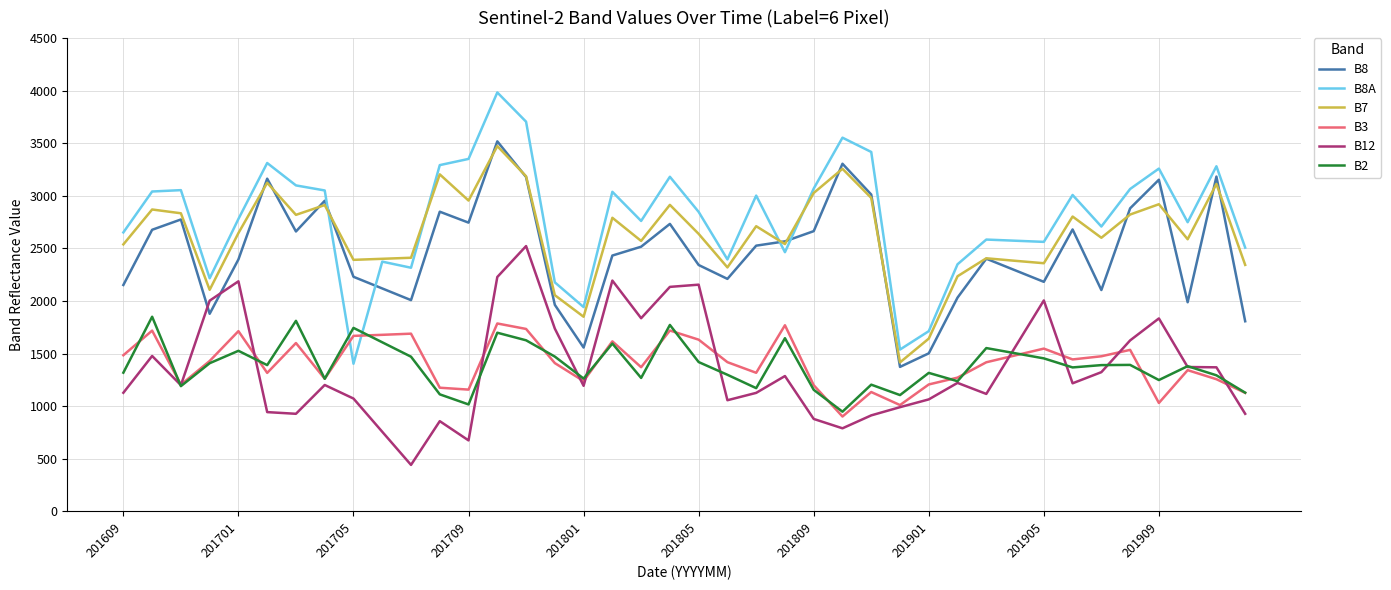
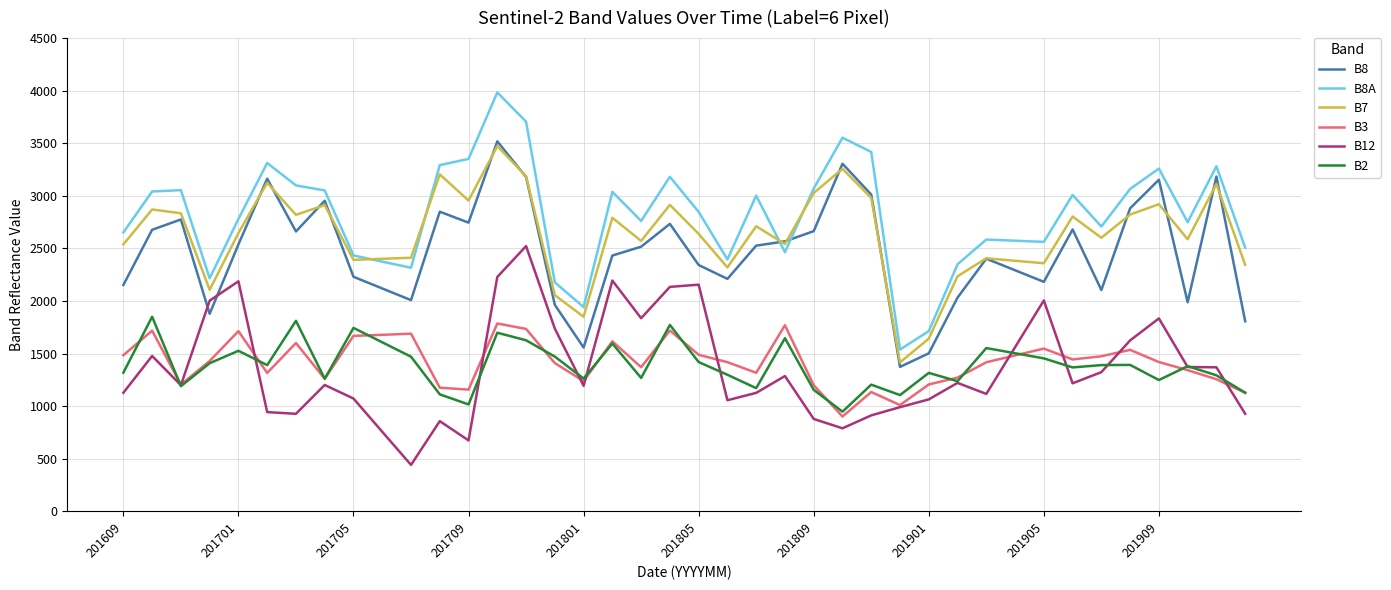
  {
    "B8": {
      "201609": 2150,
-     "201701": 2400,
+     "201701": 2540,
      "201705": 2230,
      "201709": 2750,
      "201801": 1560,
      "201805": 2340,
      "201809": 2660,
      "201901": 1500,
      "201905": 2180,
      "201909": 3150
    },
    "B8A": {
      "201609": 2650,
      "201701": 2780,
-     "201705": 1400,
+     "201705": 2430,
      "201709": 3350,
      "201801": 1940,
      "201805": 2850,
      "201809": 3070,
      "201901": 1710,
      "201905": 2560,
      "201909": 3260
    },
    "B7": {
      "201609": 2540,
      "201701": 2650,
      "201705": 2390,
      "201709": 2960,
      "201801": 1850,
      "201805": 2640,
      "201809": 3030,
      "201901": 1640,
      "201905": 2360,
      "201909": 2920
    },
    "B3": {
      "201609": 1480,
      "201701": 1710,
      "201705": 1670,
      "201709": 1160,
-     "201805": 1630,
+     "201805": 1490,
      "201809": 1200,
      "201901": 1210,
      "201905": 1550,
-     "201909": 1030
+     "201909": 1420
    },
    "B12": {
      "201609": 1130,
      "201701": 2190,
      "201705": 1070,
      "201709": 670,
      "201801": 1190,
      "201805": 2160,
      "201809": 880,
      "201901": 1060,
      "201905": 2010,
      "201909": 1830
    },
    "B2": {
      "201609": 1320,
      "201701": 1530,
      "201705": 1740,
      "201709": 1020,
      "201805": 1420,
      "201809": 1160,
      "201901": 1320,
      "201905": 1450,
      "201909": 1250
    }
  }
